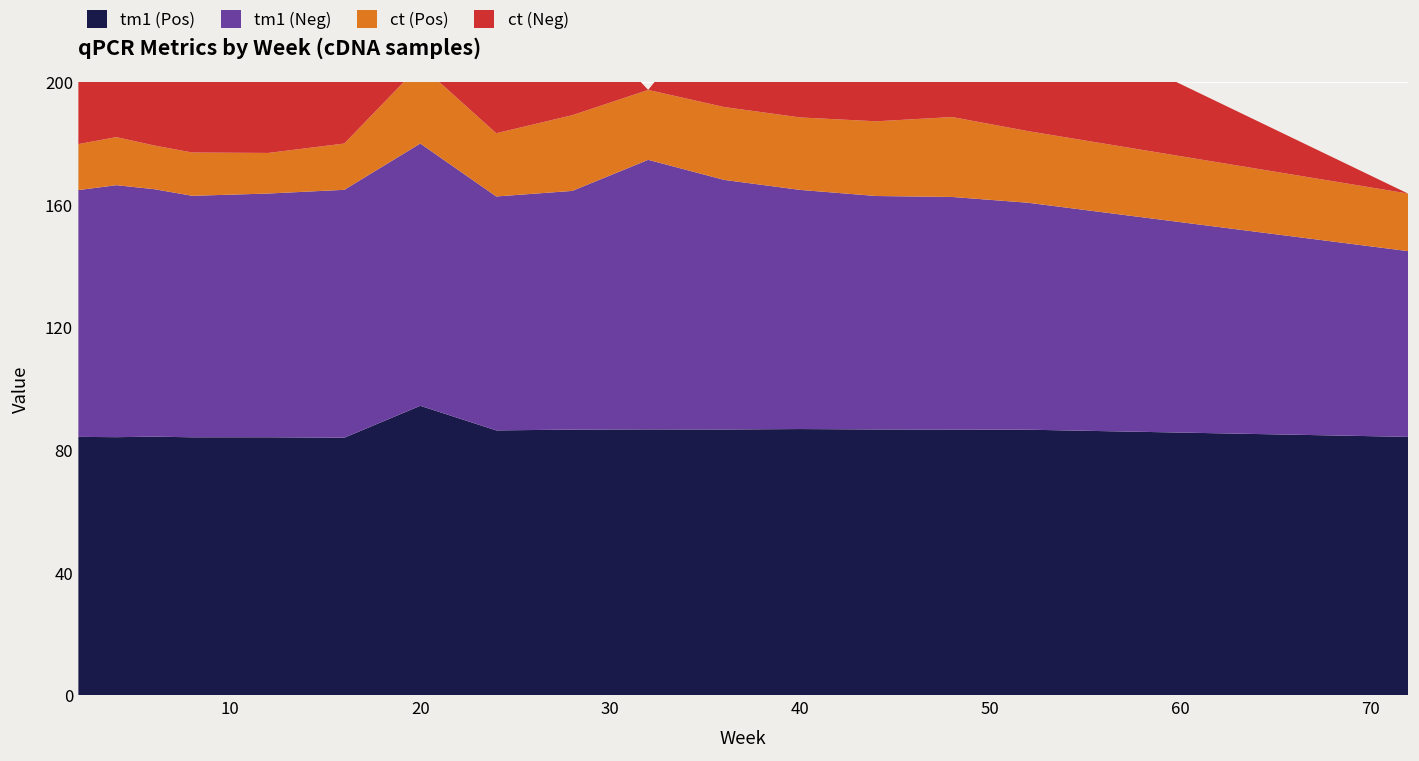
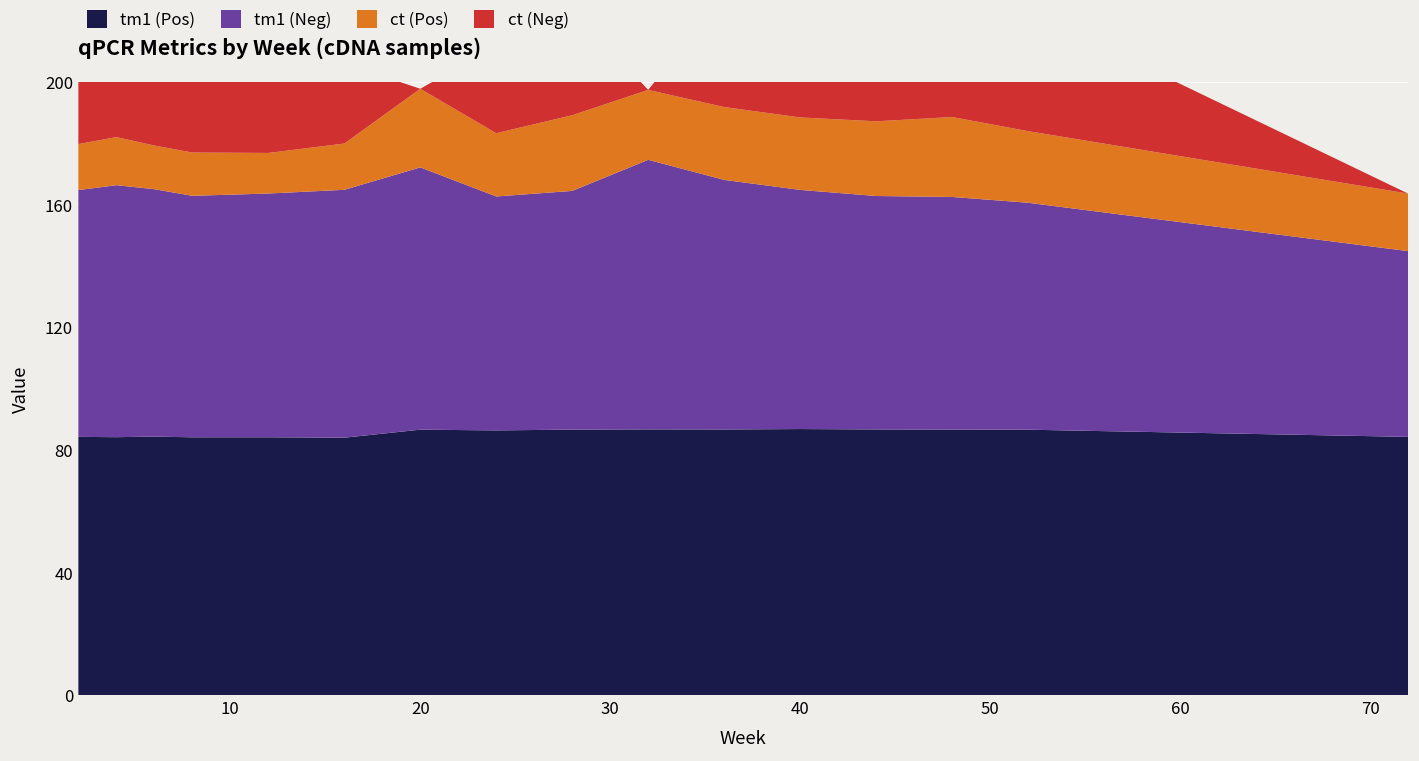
  {
    "tm1 (Pos)": {
-     "20": 94
+     "20": 87
    }
  }
